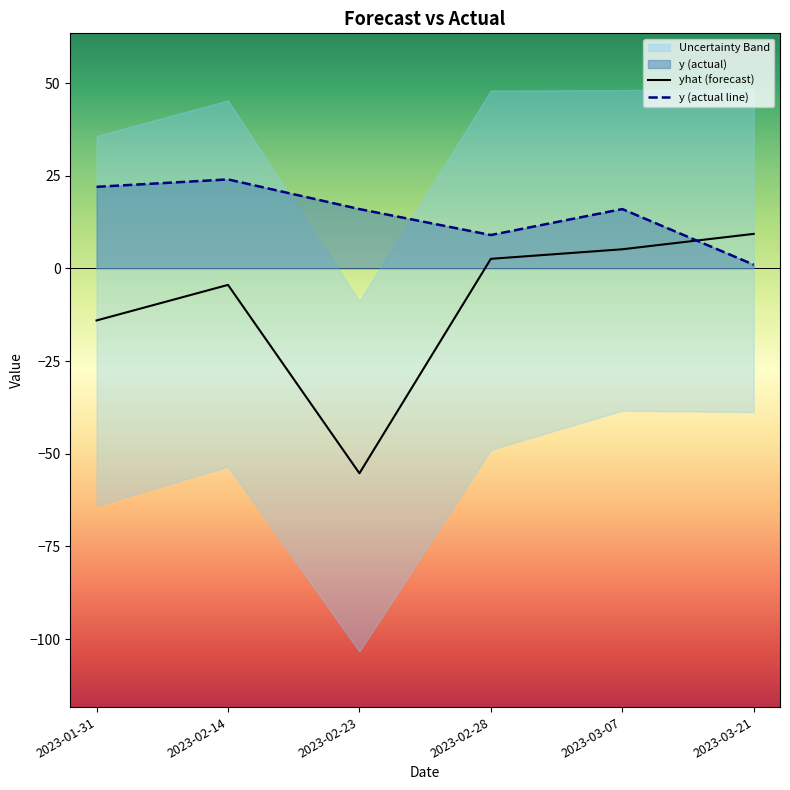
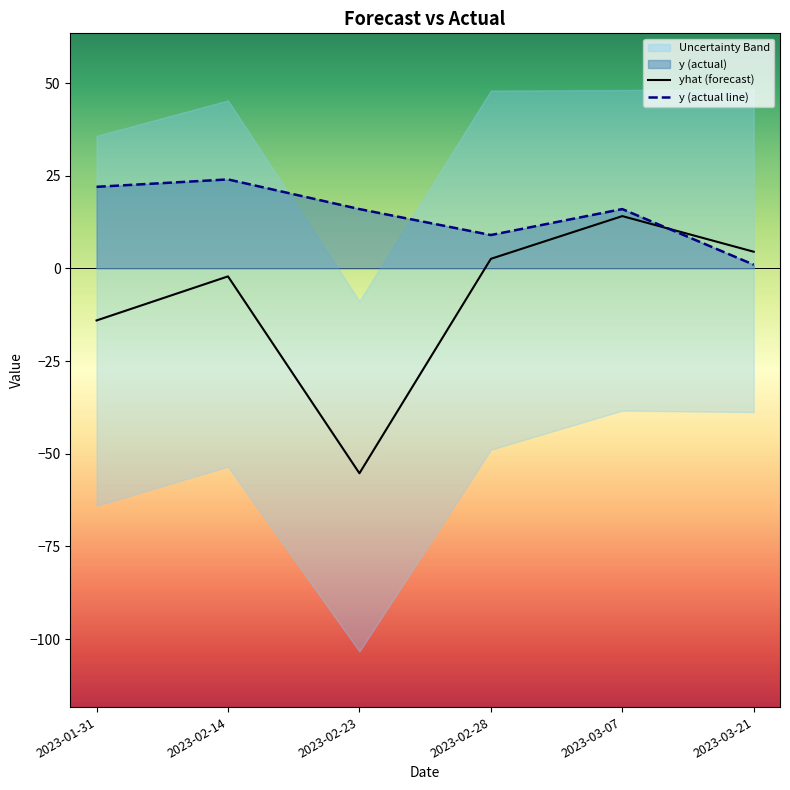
  {
    "yhat (forecast)": {
      "2023-01-31": -14,
-     "2023-02-14": -4,
+     "2023-02-14": -2,
      "2023-02-23": -55,
      "2023-02-28": 3,
-     "2023-03-07": 5,
-     "2023-03-21": 9
+     "2023-03-07": 14,
+     "2023-03-21": 4
    },
    "y (actual)": {
      "2023-01-31": 22,
      "2023-02-14": 24,
      "2023-02-23": 16,
      "2023-02-28": 9,
      "2023-03-07": 16,
      "2023-03-21": 1
    }
  }
